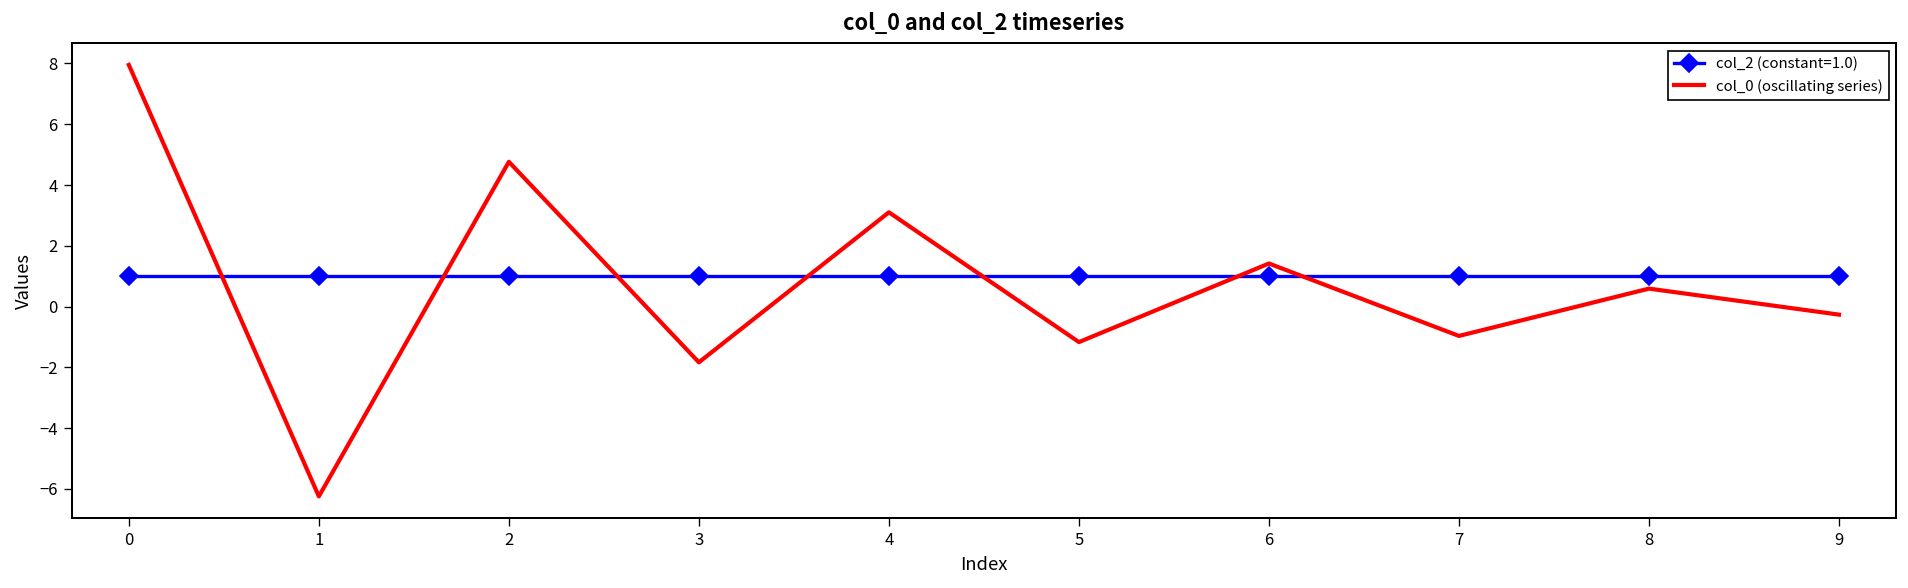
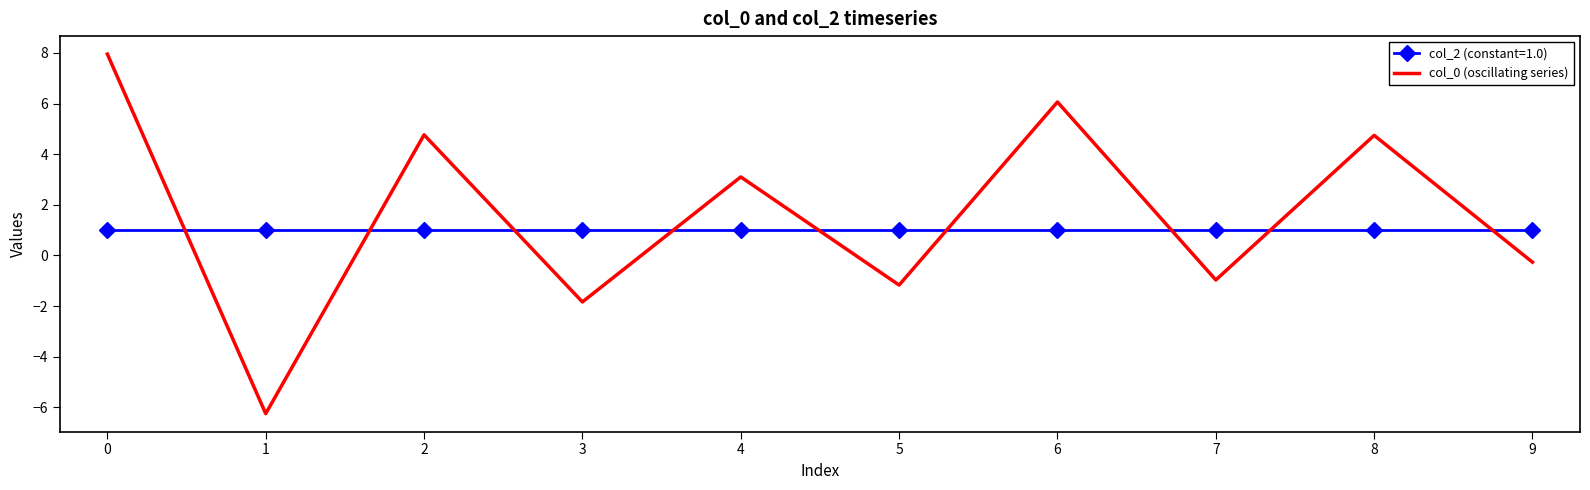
  {
    "col_2 (constant=1.0)": {
      "0": 1.0,
      "1": 1.0,
      "2": 1.0,
      "3": 1.0,
      "4": 1.0,
      "5": 1.0,
      "6": 1.0,
      "7": 1.0,
      "8": 1.0,
      "9": 1.0
    },
    "col_0 (oscillating series)": {
      "0": 8.0,
      "1": -6.2,
      "2": 4.8,
      "3": -1.8,
      "4": 3.1,
      "5": -1.2,
-     "6": 1.4,
+     "6": 6.1,
      "7": -1.0,
-     "8": 0.6,
+     "8": 4.7,
      "9": -0.3
    }
  }
